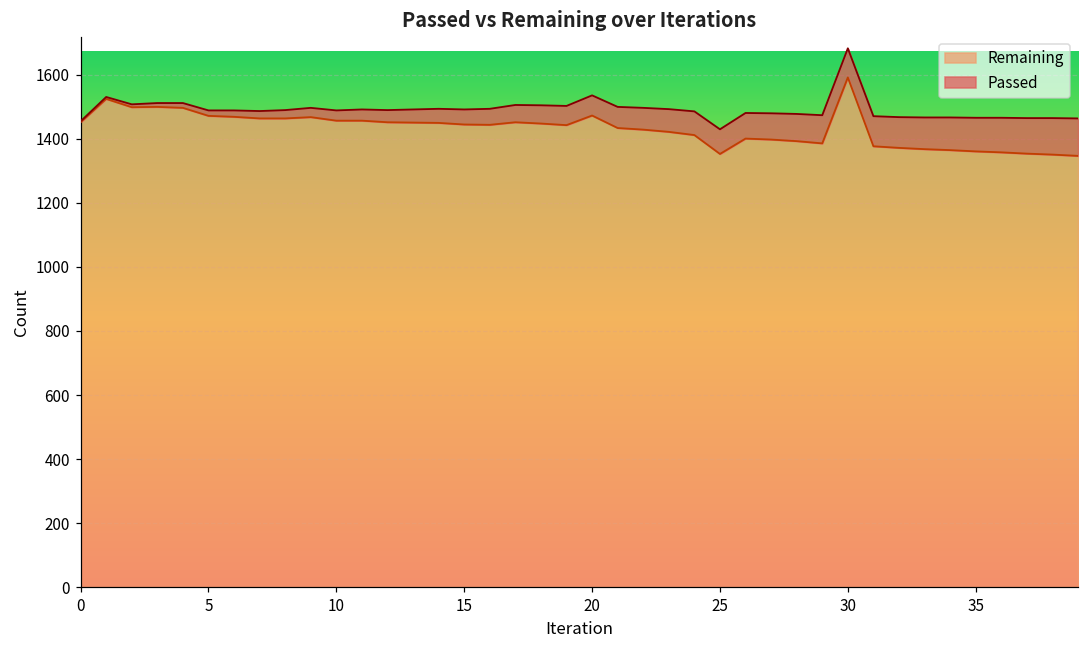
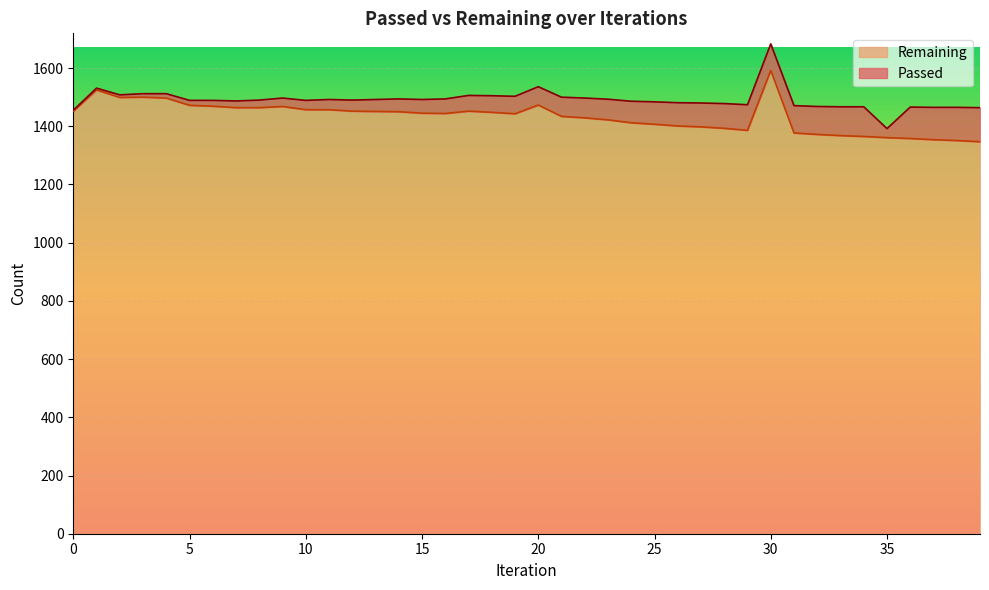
  {
    "Remaining": {
      "5": 1470,
      "10": 1460,
      "15": 1450,
      "20": 1470,
-     "25": 1350,
+     "25": 1410,
      "30": 1590,
      "35": 1360
    },
    "Passed": {
      "5": 20,
      "10": 30,
      "15": 50,
      "20": 60,
      "25": 80,
      "30": 90,
-     "35": 110
+     "35": 30
    }
  }
